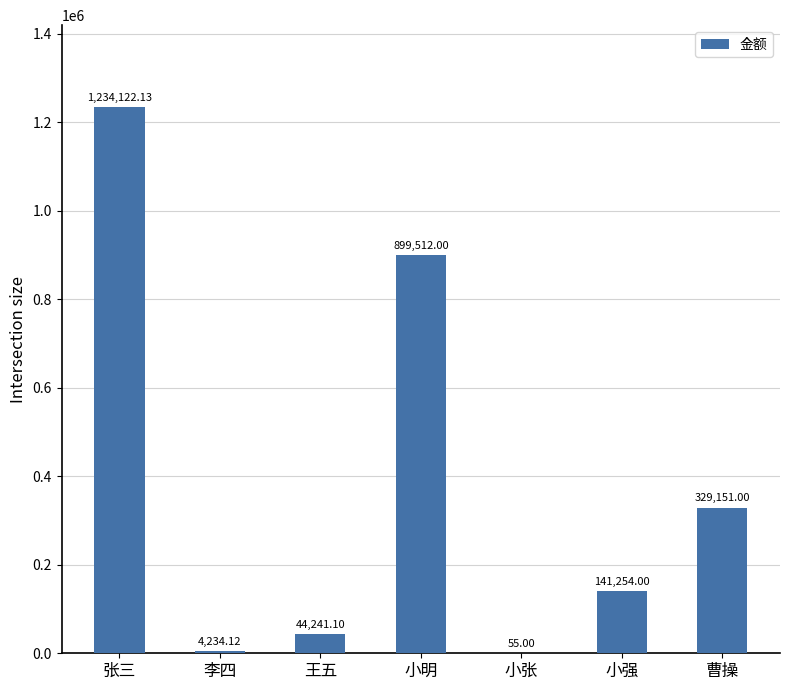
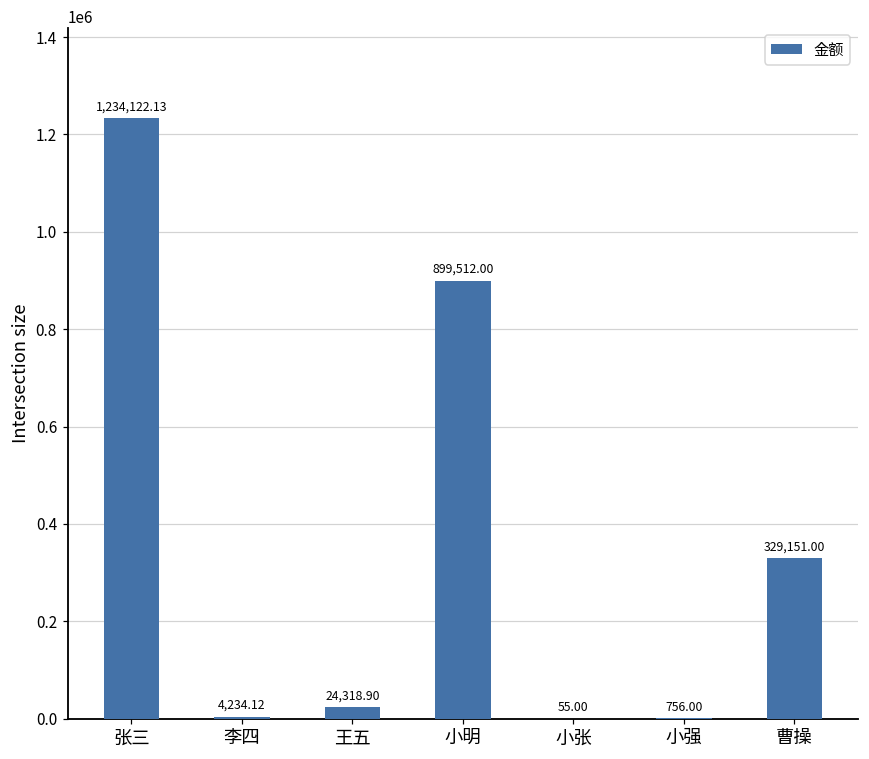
  {
    "张三": "1,234,122.13",
    "李四": "4,234.12",
-   "王五": "44,241.10",
+   "王五": "24,318.90",
    "小明": "899,512.00",
    "小张": "55.00",
-   "小强": "141,254.00",
+   "小强": "756.00",
    "曹操": "329,151.00"
  }
